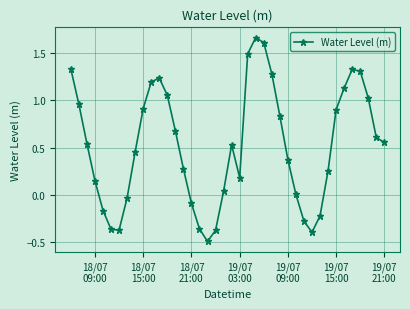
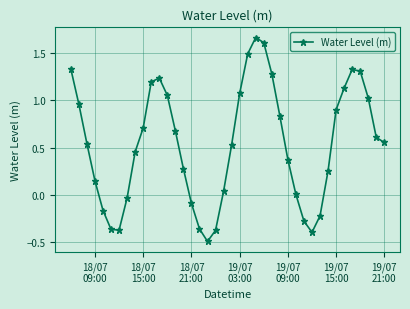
  {
    "18/07 09:00": 0.1,
-   "18/07 15:00": 0.9,
+   "18/07 15:00": 0.7,
    "18/07 21:00": -0.1,
-   "19/07 03:00": 0.2,
+   "19/07 03:00": 1.1,
    "19/07 09:00": 0.4,
    "19/07 15:00": 0.9,
    "19/07 21:00": 0.6
  }
